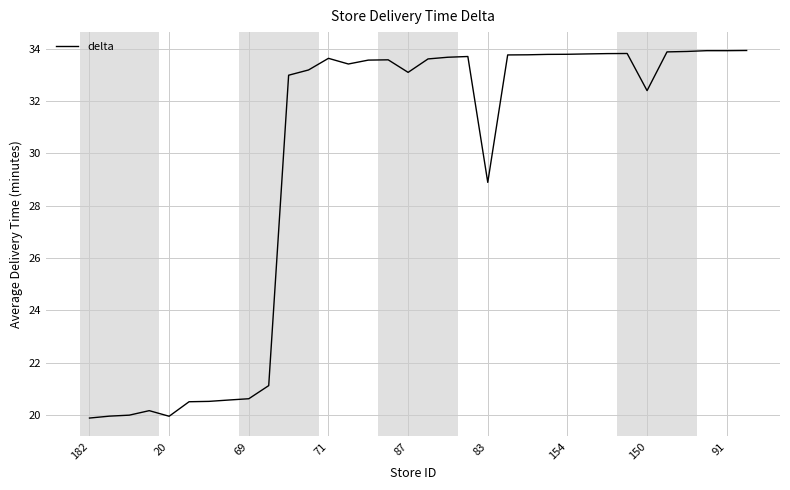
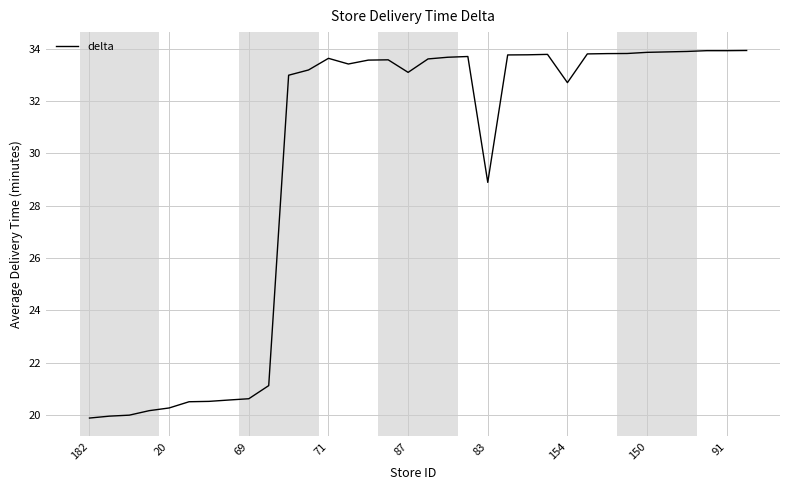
  {
    "182": 19.9,
-   "20": 19.9,
+   "20": 20.3,
    "69": 20.6,
    "71": 33.6,
    "87": 33.1,
    "83": 28.9,
-   "154": 33.8,
-   "150": 32.4,
+   "154": 32.7,
+   "150": 33.9,
    "91": 33.9
  }
